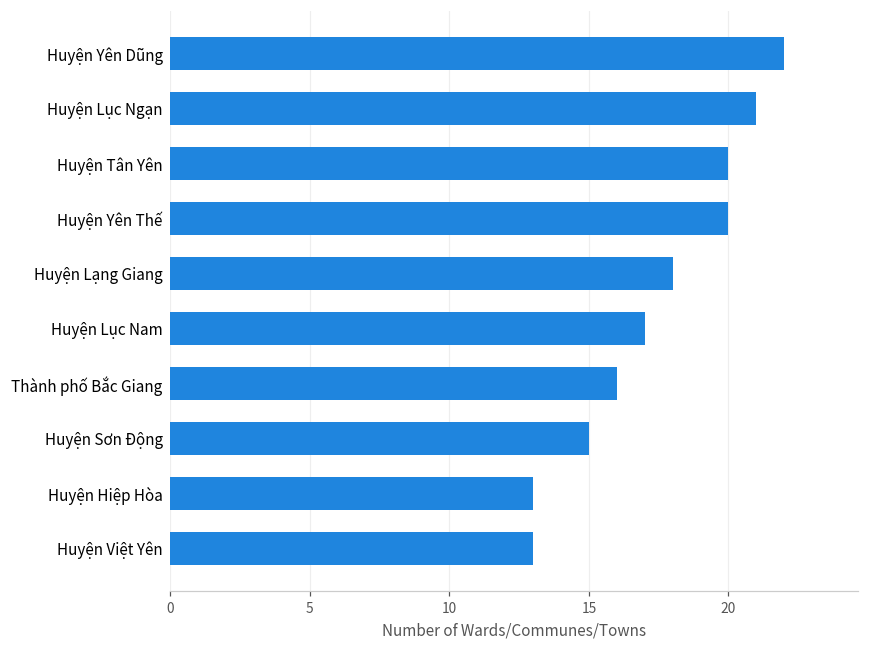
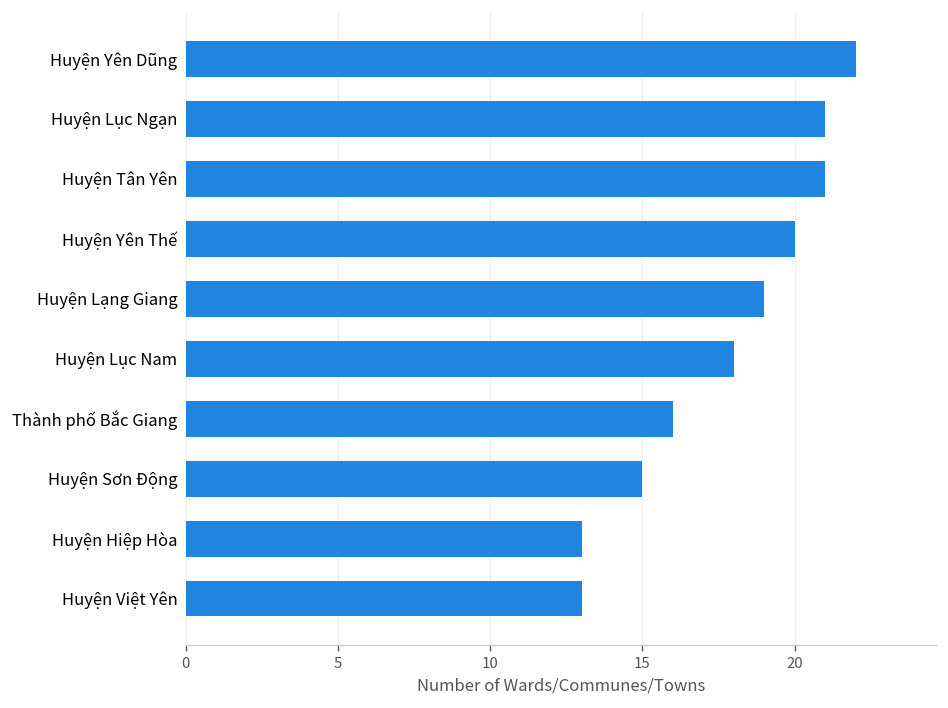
  {
    "Huyện Yên Dũng": 22,
    "Huyện Lục Ngạn": 21,
-   "Huyện Tân Yên": 20,
+   "Huyện Tân Yên": 21,
    "Huyện Yên Thế": 20,
-   "Huyện Lạng Giang": 18,
-   "Huyện Lục Nam": 17,
+   "Huyện Lạng Giang": 19,
+   "Huyện Lục Nam": 18,
    "Thành phố Bắc Giang": 16,
    "Huyện Sơn Động": 15,
    "Huyện Hiệp Hòa": 13,
    "Huyện Việt Yên": 13
  }
